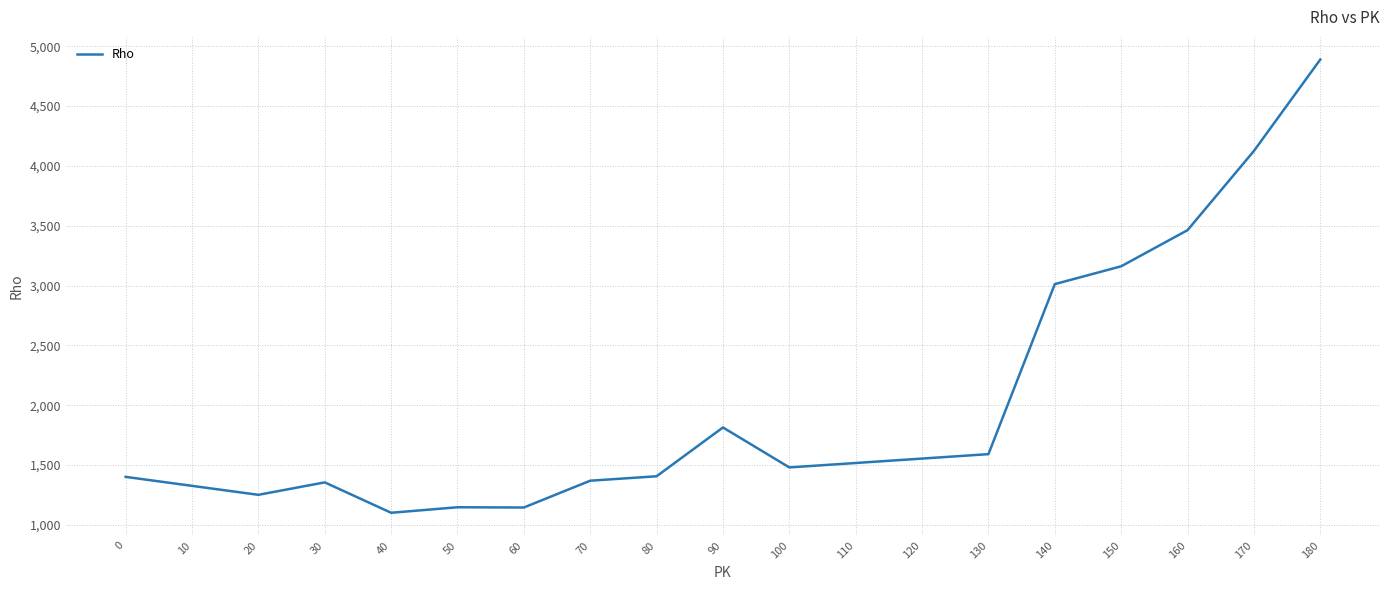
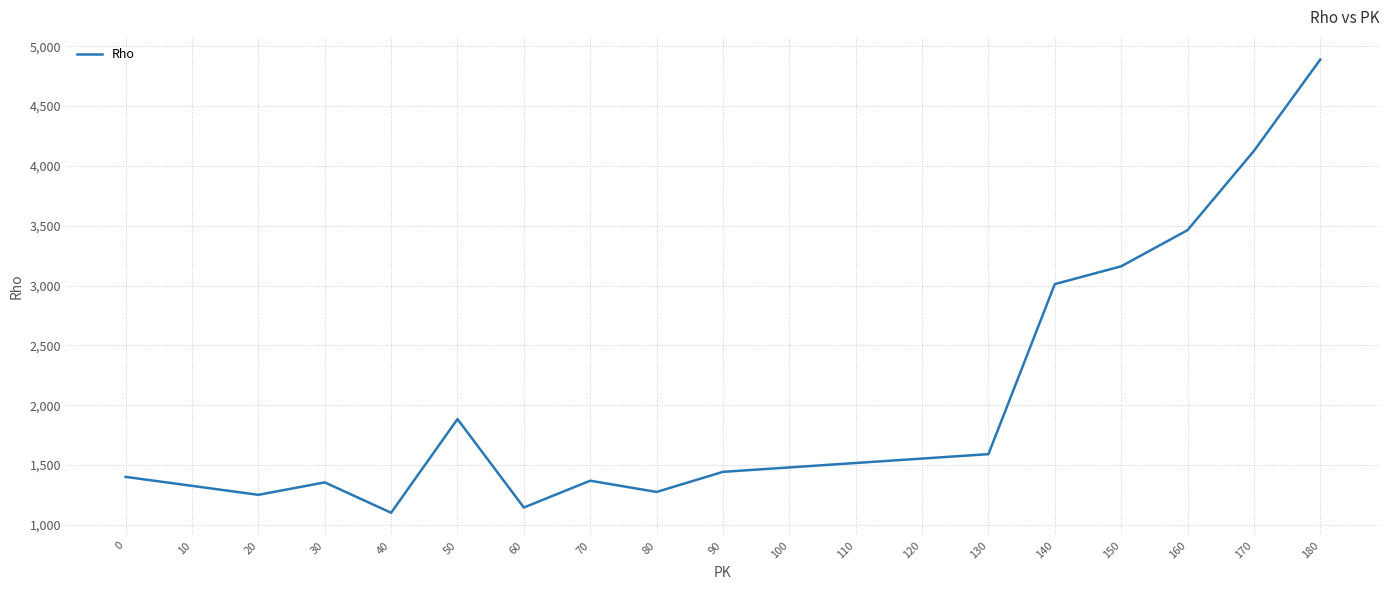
  {
    "0": "1,400",
    "10": "1,330",
    "20": "1,250",
    "30": "1,360",
    "40": "1,100",
-   "50": "1,150",
+   "50": "1,880",
    "60": "1,150",
    "70": "1,370",
-   "80": "1,410",
-   "90": "1,810",
+   "80": "1,280",
+   "90": "1,440",
    "100": "1,480",
    "110": "1,520",
    "120": "1,550",
    "130": "1,590",
    "140": "3,010",
    "150": "3,160",
    "160": "3,460",
    "170": "4,130",
    "180": "4,890"
  }
